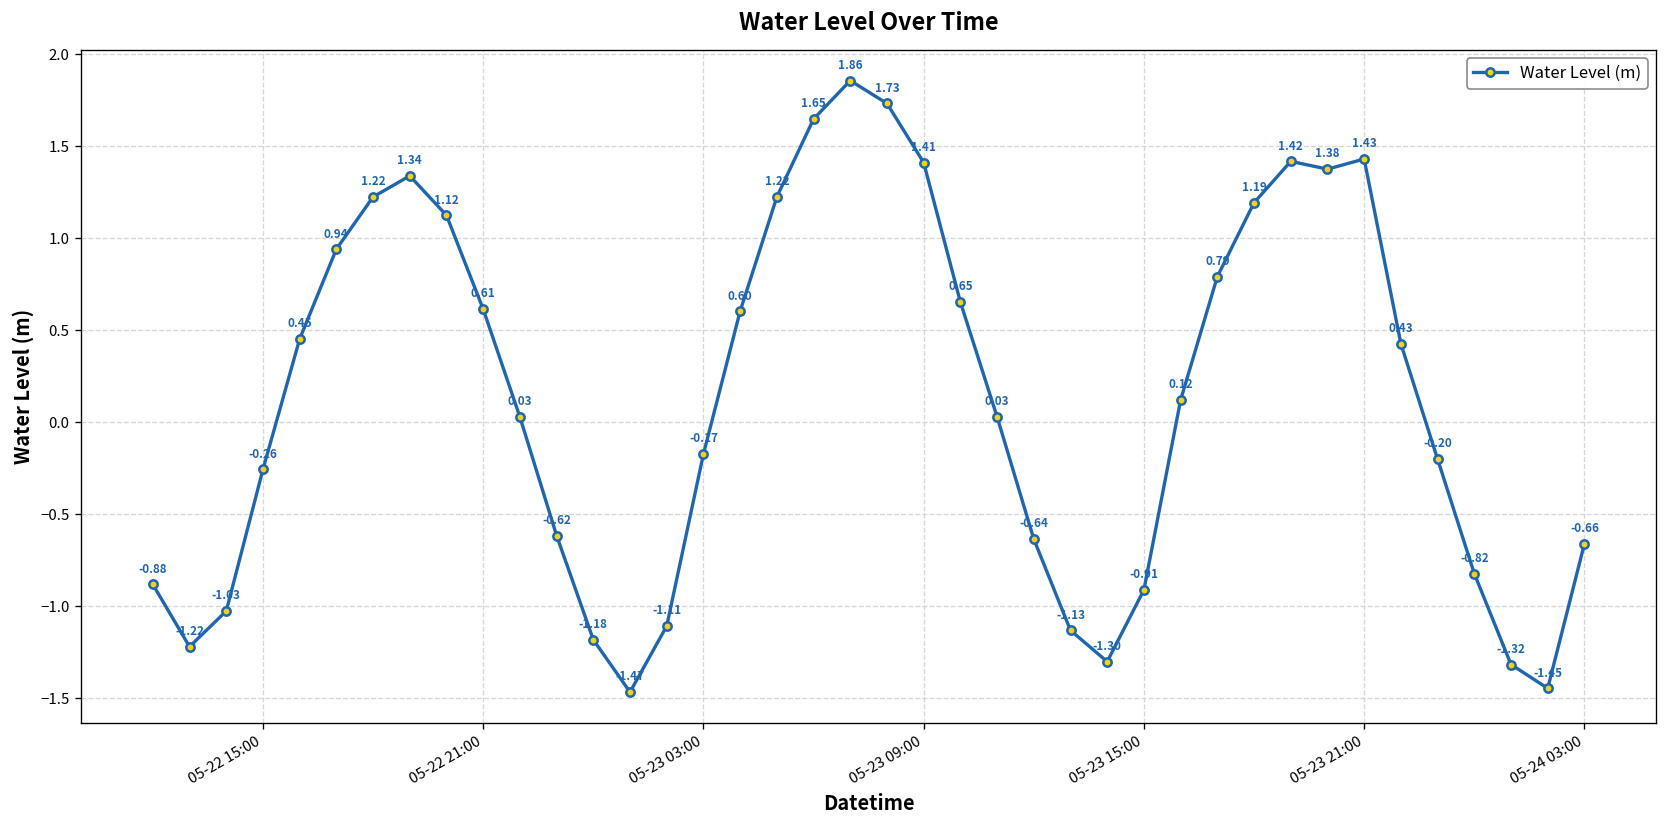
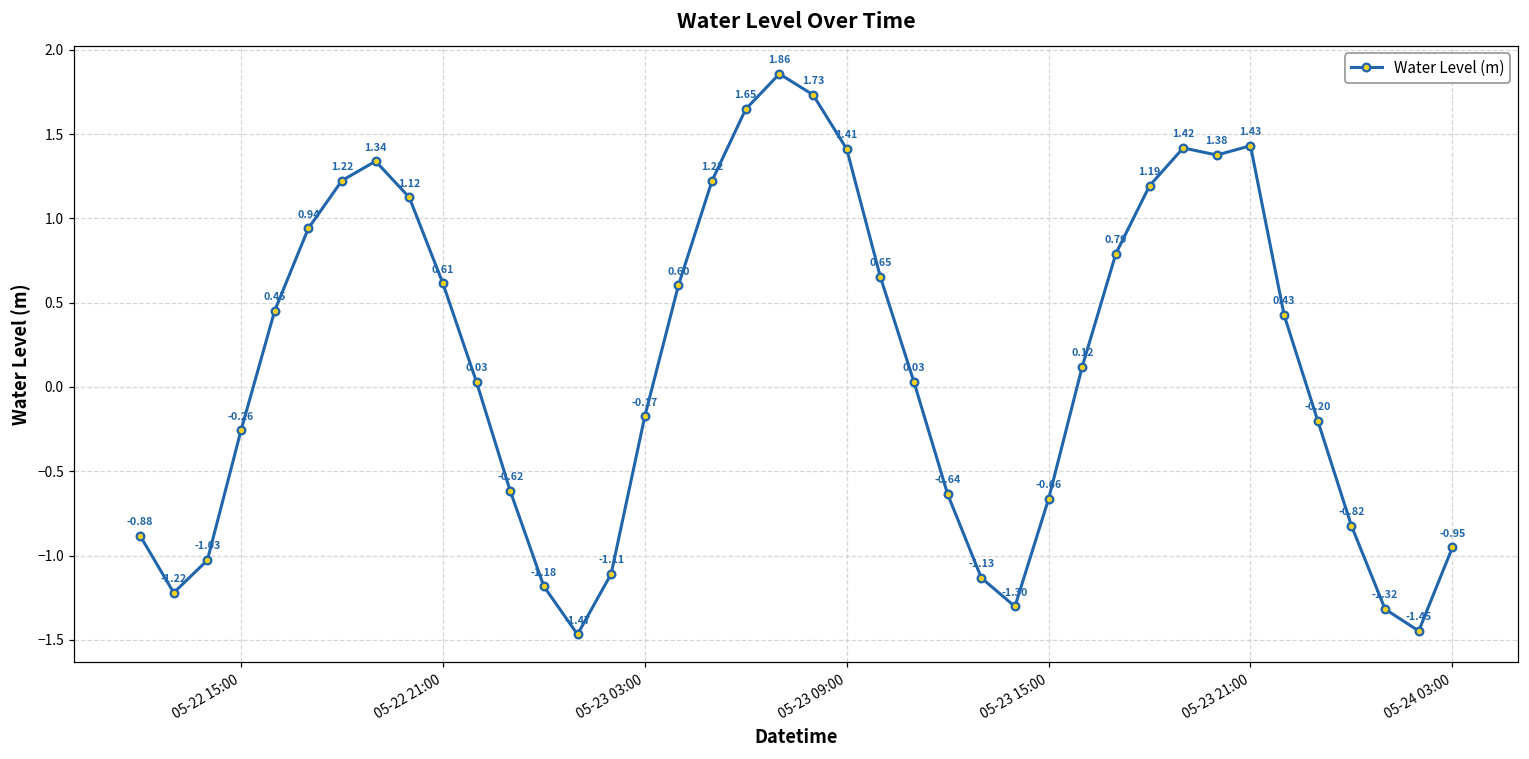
  {
    "05-22 15:00": -0.26,
    "05-22 21:00": 0.61,
    "05-23 03:00": -0.17,
    "05-23 09:00": 1.41,
-   "05-23 15:00": -0.91,
+   "05-23 15:00": -0.66,
    "05-23 21:00": 1.43,
-   "05-24 03:00": -0.66
+   "05-24 03:00": -0.95
  }
